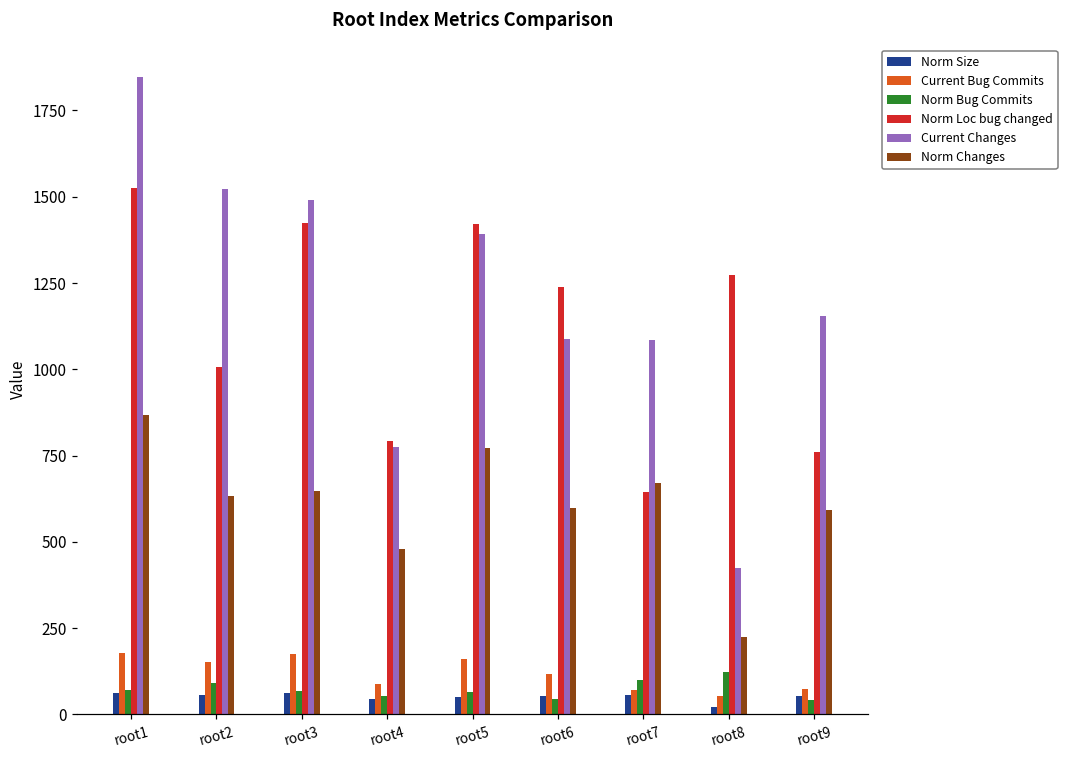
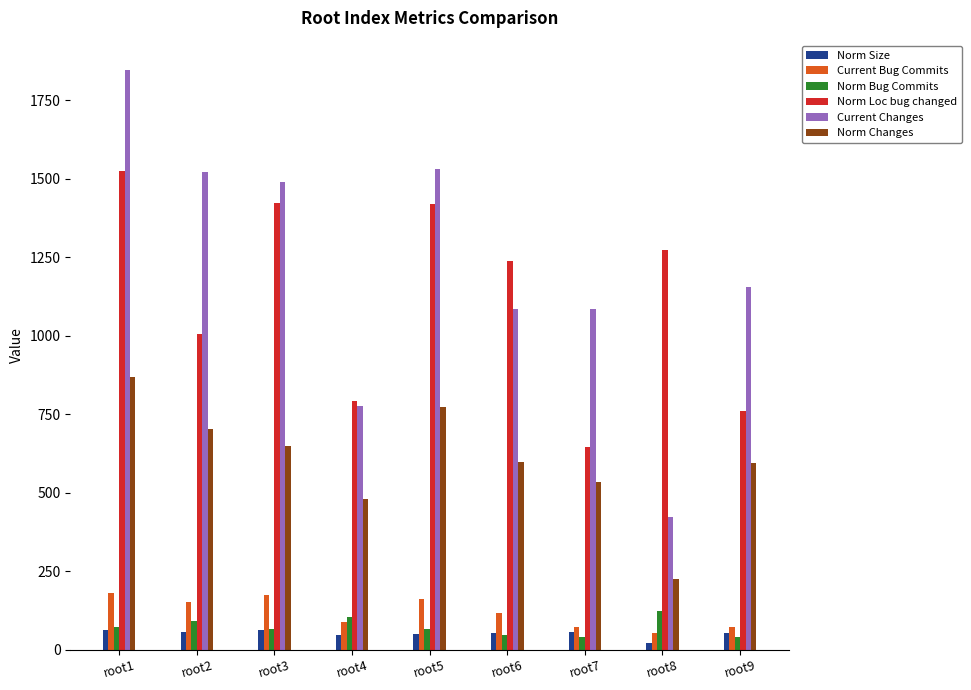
  {
    "Norm Size": {
      "root1": 60,
      "root2": 60,
      "root3": 60,
      "root4": 50,
      "root5": 50,
      "root6": 50,
      "root7": 60,
      "root8": 20,
      "root9": 50
    },
    "Norm Bug Commits": {
      "root1": 70,
      "root2": 90,
      "root3": 70,
-     "root4": 50,
+     "root4": 100,
      "root5": 60,
      "root6": 40,
-     "root7": 100,
+     "root7": 40,
      "root8": 120,
      "root9": 40
    },
    "Current Changes": {
      "root1": 1850,
      "root2": 1520,
      "root3": 1490,
      "root4": 780,
-     "root5": 1390,
+     "root5": 1530,
      "root6": 1090,
      "root7": 1090,
      "root8": 420,
      "root9": 1150
    },
    "Norm Changes": {
      "root1": 870,
-     "root2": 630,
+     "root2": 700,
      "root3": 650,
      "root4": 480,
      "root5": 770,
      "root6": 600,
-     "root7": 670,
+     "root7": 540,
      "root8": 220,
      "root9": 590
    }
  }
